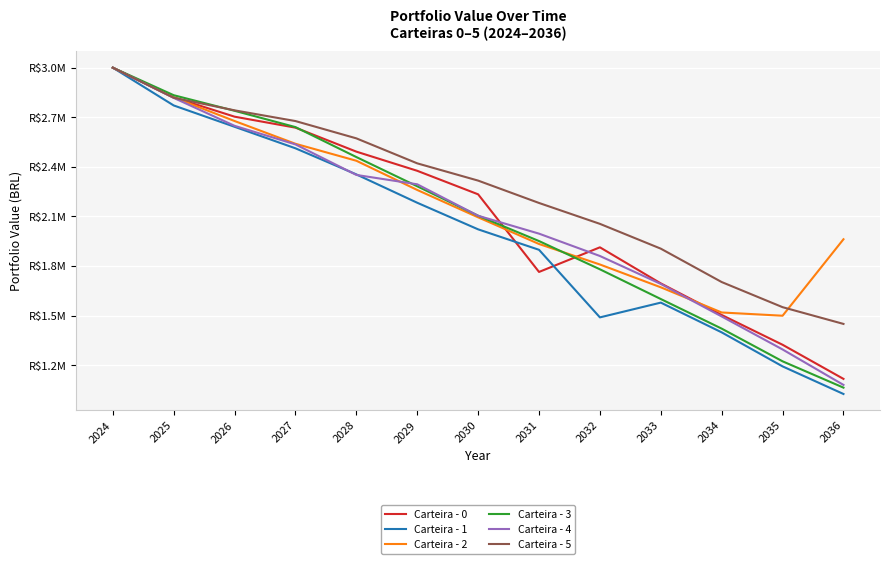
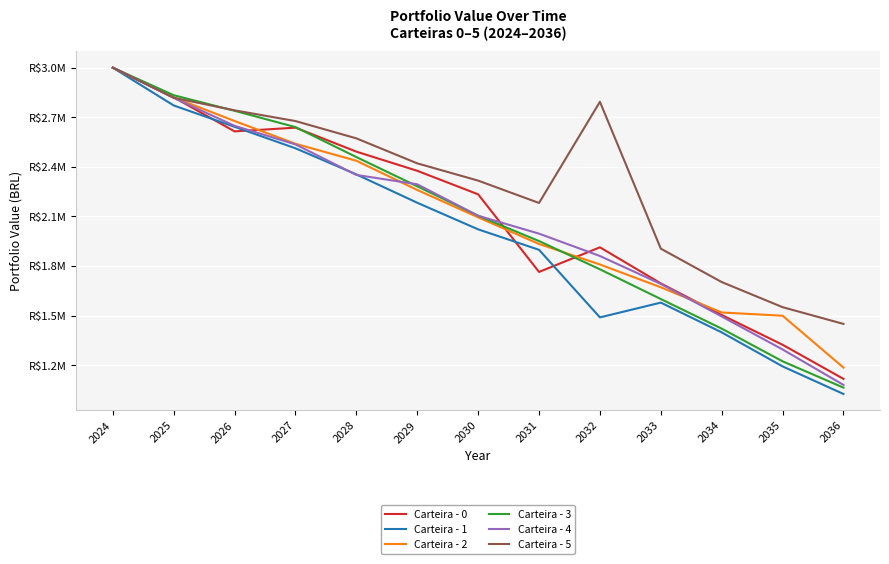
  {
    "Carteira - 0": {
-     "2026": "R$2700000",
+     "2026": "R$2610000",
      "2028": "R$2490000",
      "2029": "R$2380000",
      "2030": "R$2230000",
      "2031": "R$1760000",
      "2032": "R$1910000",
      "2035": "R$1320000",
      "2036": "R$1120000"
    },
    "Carteira - 1": {
      "2025": "R$2770000",
      "2027": "R$2510000",
      "2029": "R$2180000",
      "2030": "R$2020000",
      "2031": "R$1900000",
      "2032": "R$1490000",
      "2033": "R$1580000",
      "2034": "R$1400000",
      "2035": "R$1190000",
      "2036": "R$1030000"
    },
    "Carteira - 2": {
      "2026": "R$2680000",
      "2028": "R$2440000",
      "2029": "R$2260000",
      "2031": "R$1930000",
      "2032": "R$1810000",
      "2033": "R$1670000",
      "2035": "R$1500000",
-     "2036": "R$1960000"
+     "2036": "R$1190000"
    },
    "Carteira - 3": {
      "2028": "R$2460000",
      "2031": "R$1950000",
      "2032": "R$1780000",
      "2033": "R$1600000",
      "2034": "R$1420000",
      "2035": "R$1220000",
      "2036": "R$1060000"
    },
    "Carteira - 4": {
      "2031": "R$2000000",
      "2032": "R$1860000",
      "2035": "R$1300000",
      "2036": "R$1080000"
    },
    "Carteira - 5": {
      "2027": "R$2680000",
      "2028": "R$2570000",
      "2029": "R$2420000",
      "2030": "R$2320000",
      "2031": "R$2180000",
-     "2032": "R$2060000",
+     "2032": "R$2790000",
      "2033": "R$1910000",
      "2034": "R$1700000",
      "2035": "R$1550000",
      "2036": "R$1450000"
    }
  }
